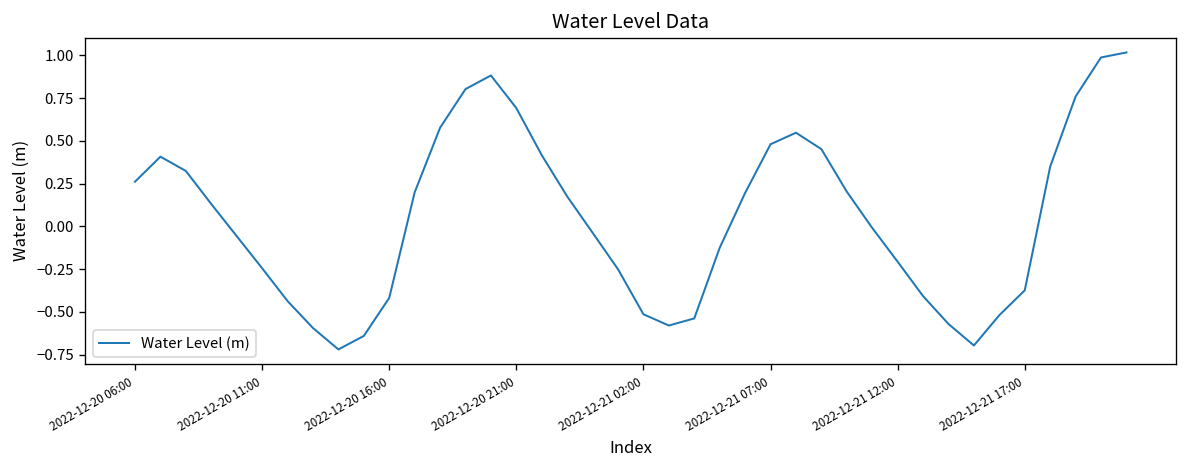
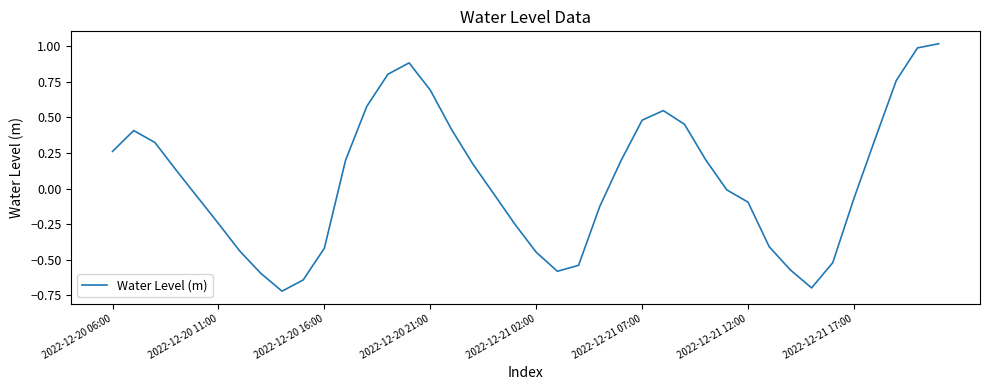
  {
    "2022-12-20 06:00": 0.26,
    "2022-12-20 11:00": -0.25,
    "2022-12-20 16:00": -0.42,
    "2022-12-20 21:00": 0.69,
-   "2022-12-21 02:00": -0.51,
+   "2022-12-21 02:00": -0.45,
    "2022-12-21 07:00": 0.48,
-   "2022-12-21 12:00": -0.21,
-   "2022-12-21 17:00": -0.37
+   "2022-12-21 12:00": -0.10,
+   "2022-12-21 17:00": -0.07
  }
